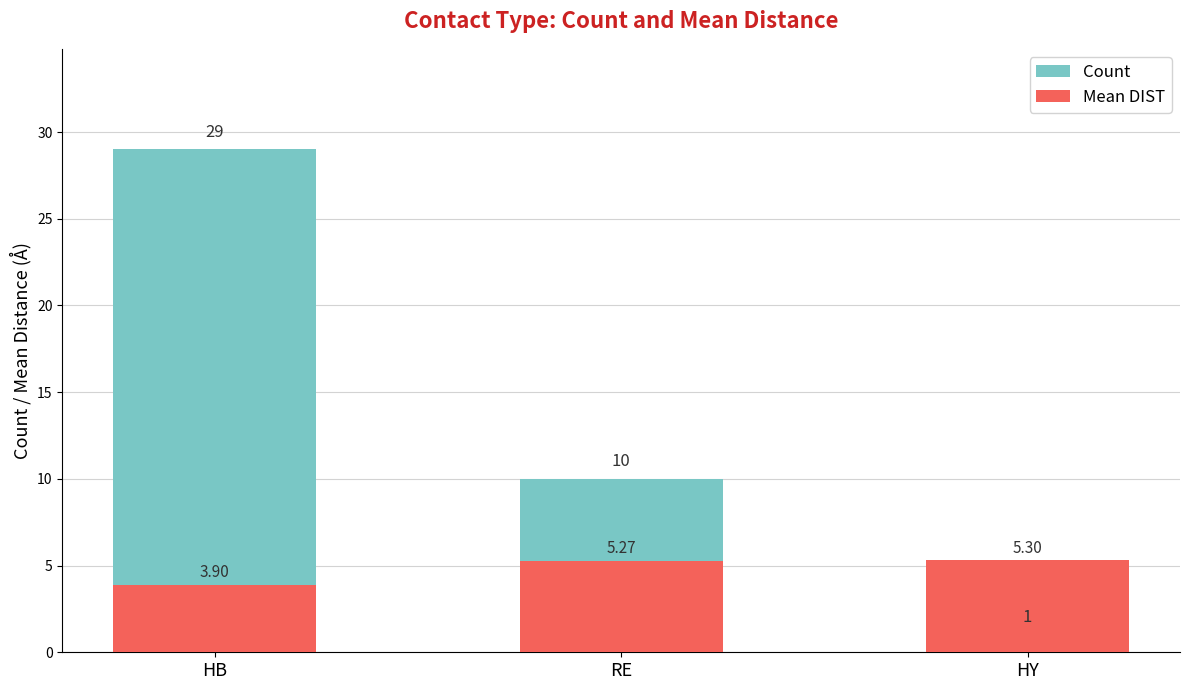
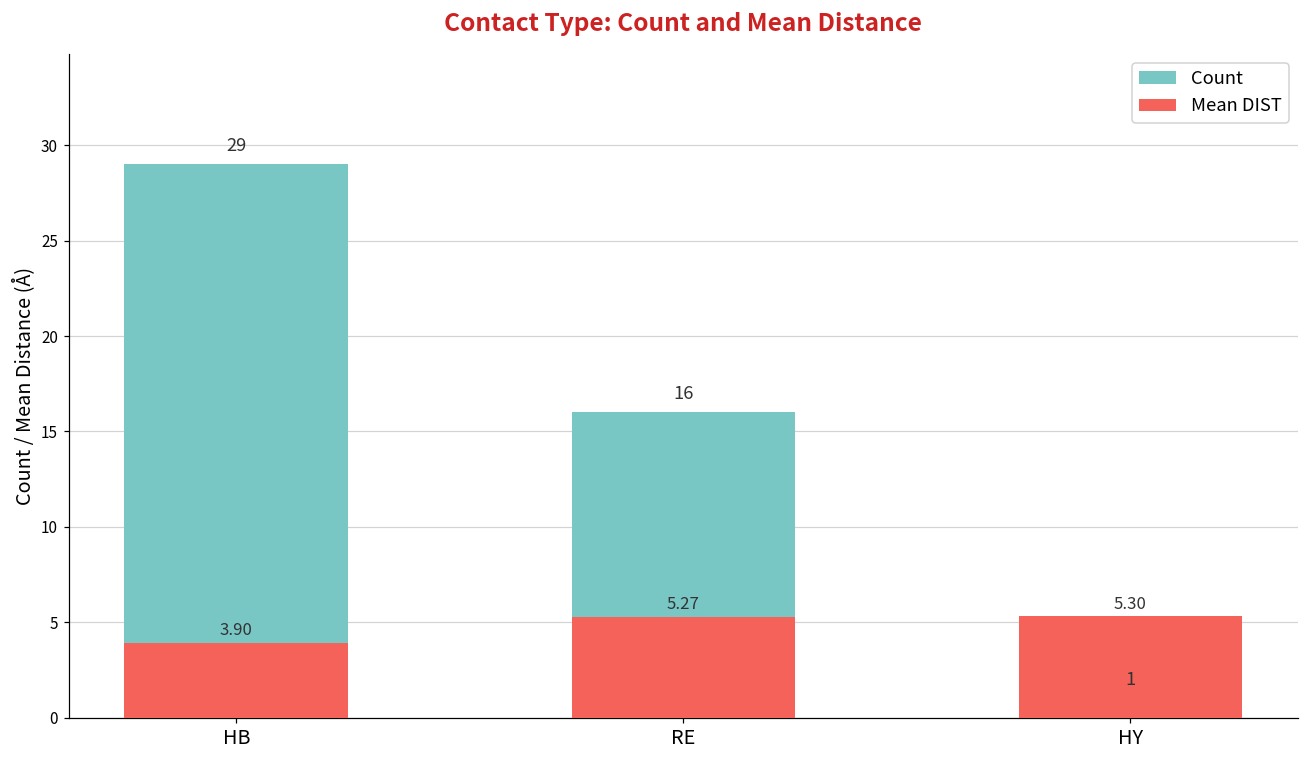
  {
    "Count": {
      "HB": 29,
-     "RE": 10
+     "RE": 16
    },
    "Mean DIST": {
      "HY": 5.30
    }
  }
